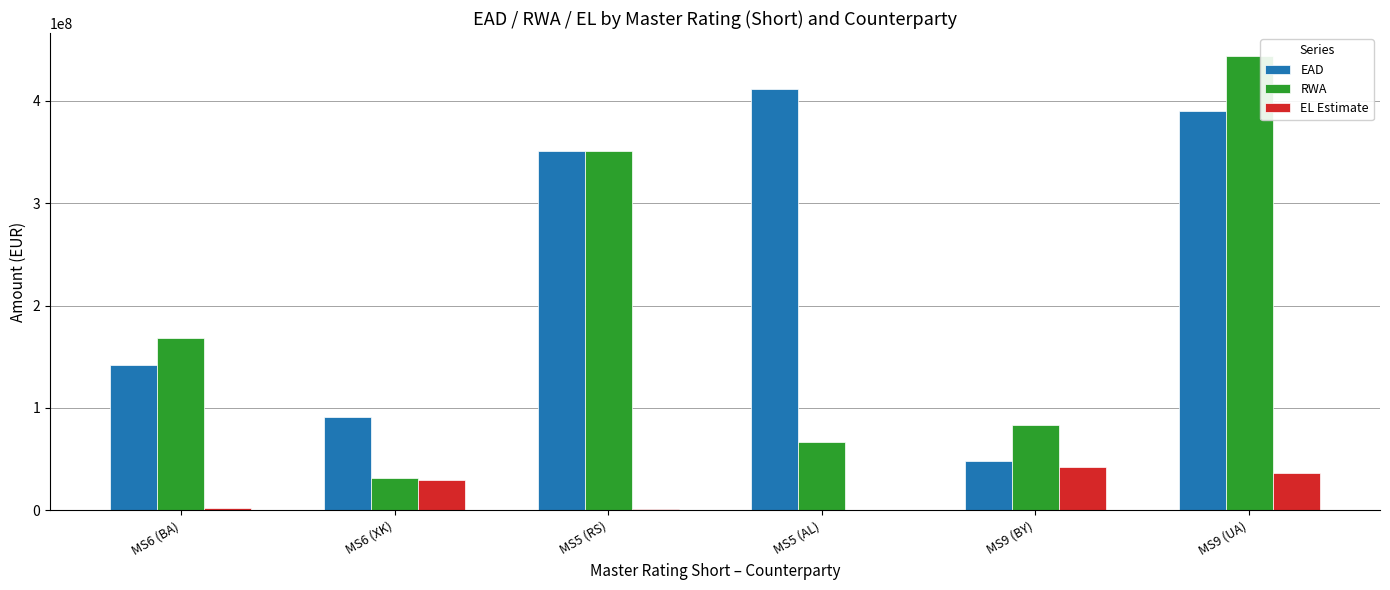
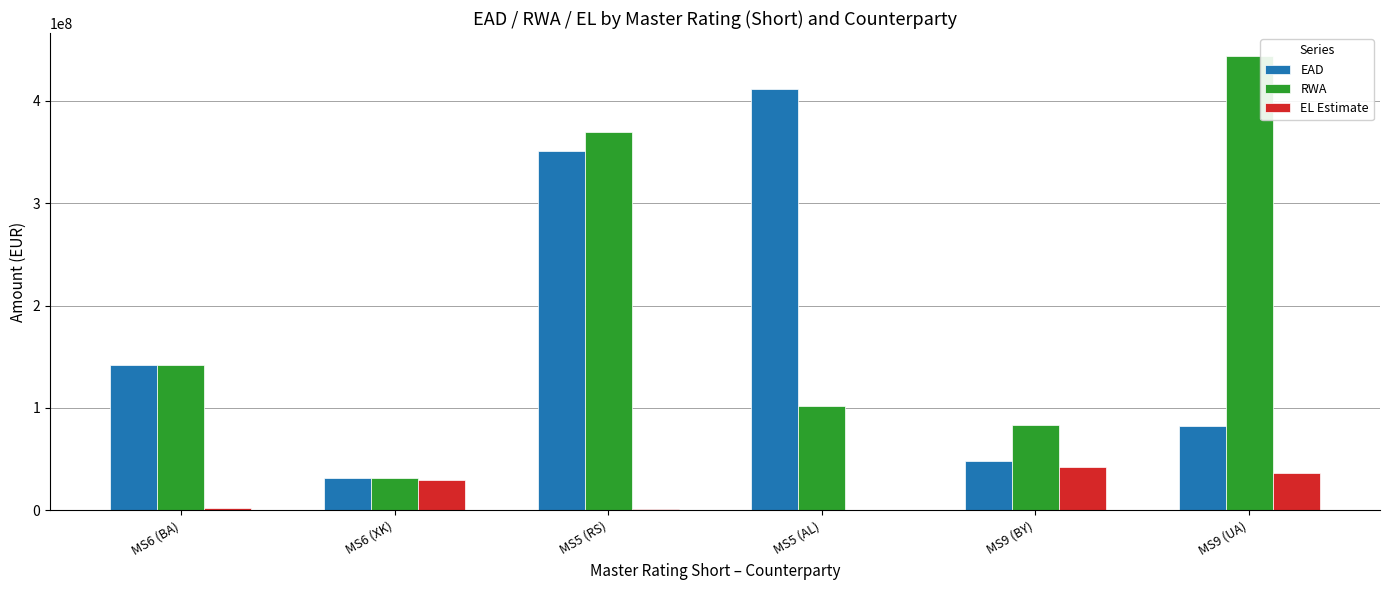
  {
    "EAD": {
      "MS6 (BA)": 142000000,
-     "MS6 (XK)": 91000000,
+     "MS6 (XK)": 32000000,
      "MS5 (RS)": 351000000,
      "MS5 (AL)": 411000000,
      "MS9 (BY)": 48000000,
-     "MS9 (UA)": 390000000
+     "MS9 (UA)": 83000000
    },
    "RWA": {
-     "MS6 (BA)": 168000000,
+     "MS6 (BA)": 142000000,
      "MS6 (XK)": 32000000,
-     "MS5 (RS)": 351000000,
-     "MS5 (AL)": 67000000,
+     "MS5 (RS)": 369000000,
+     "MS5 (AL)": 101000000,
      "MS9 (BY)": 83000000,
      "MS9 (UA)": 444000000
    },
    "EL Estimate": {
      "MS6 (XK)": 30000000,
      "MS9 (BY)": 43000000,
      "MS9 (UA)": 36000000
    }
  }
